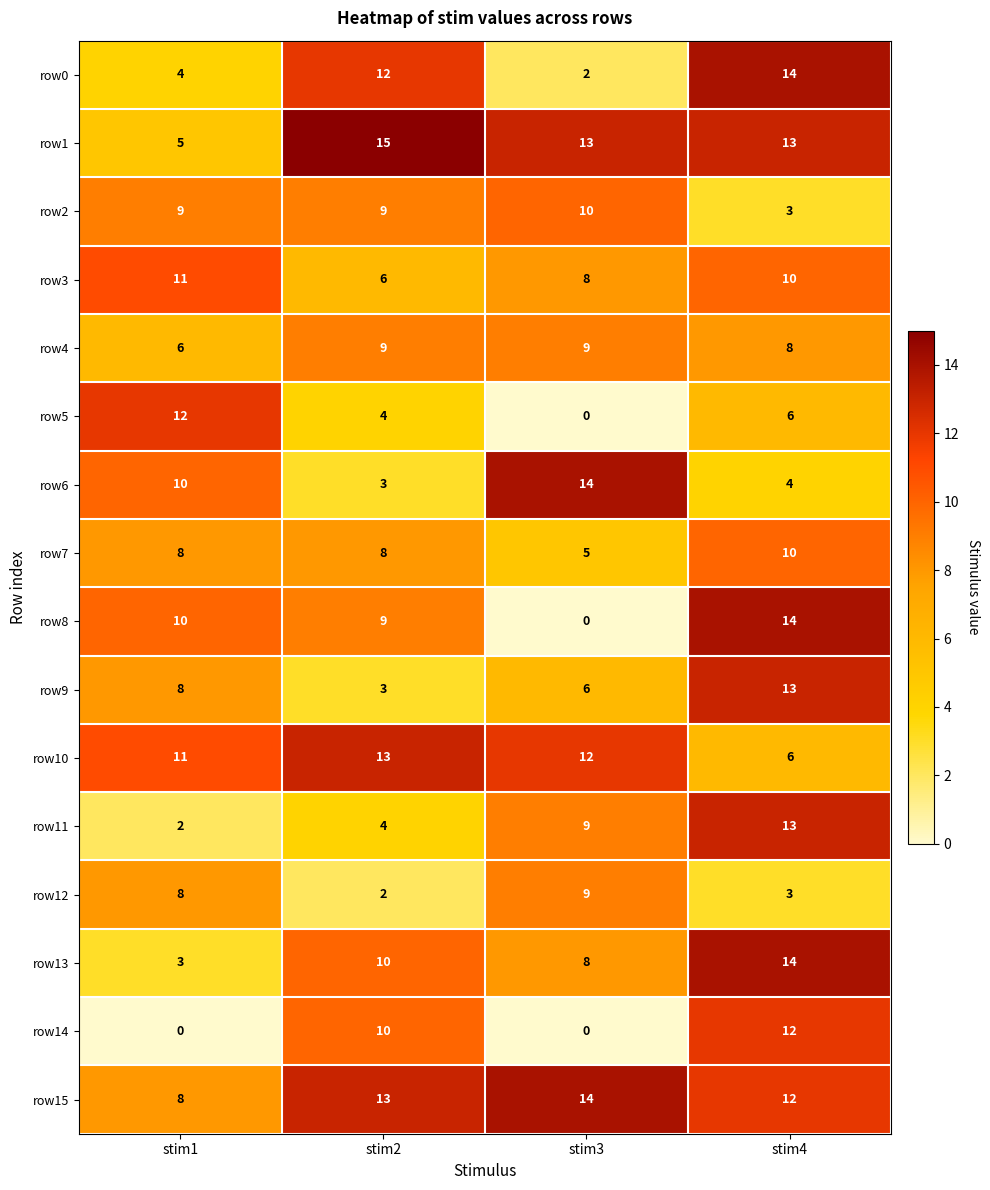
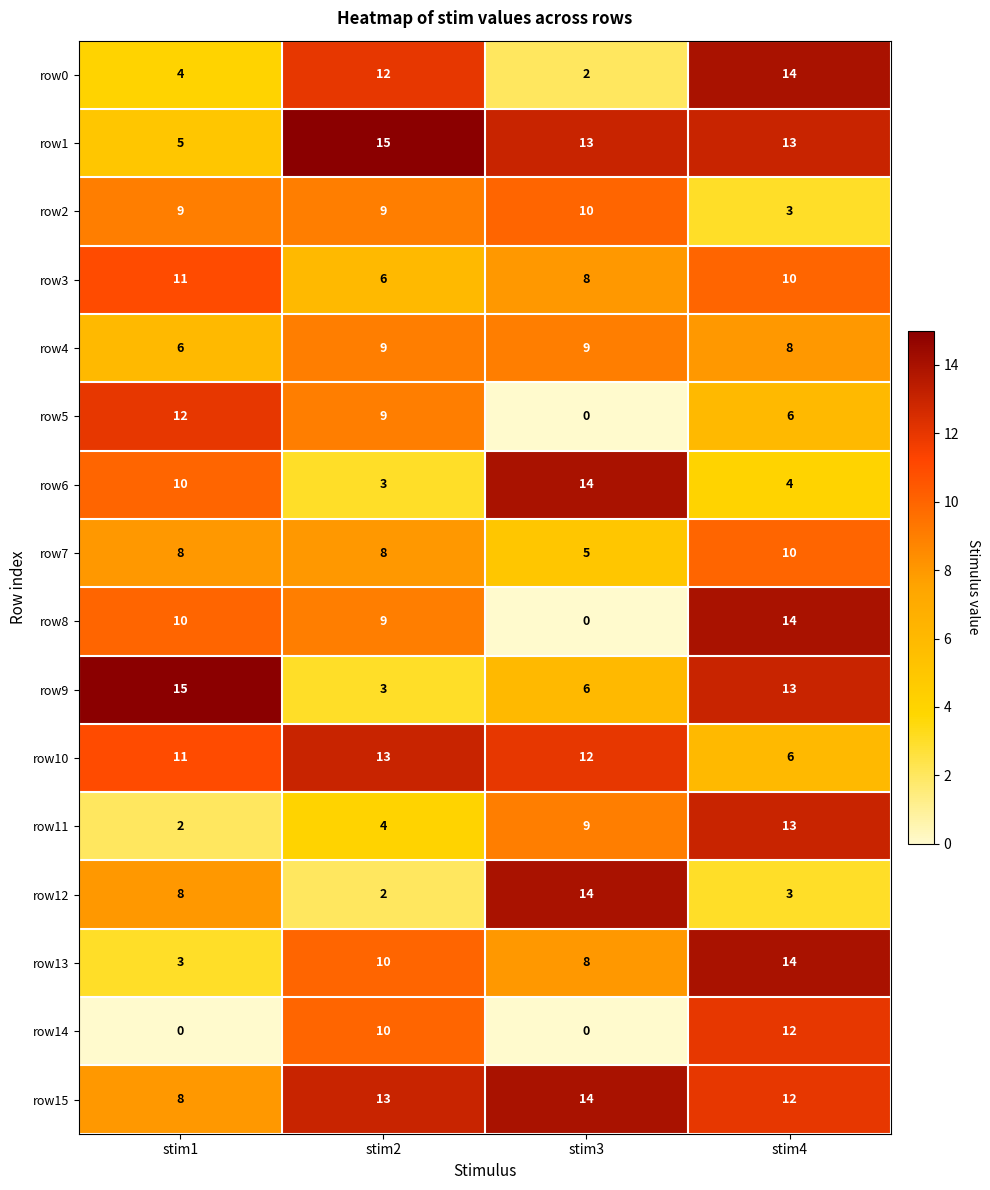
  {
    "row0": {
      "stim1": 4,
      "stim2": 12,
      "stim3": 2,
      "stim4": 14
    },
    "row1": {
      "stim1": 5,
      "stim2": 15,
      "stim3": 13,
      "stim4": 13
    },
    "row2": {
      "stim1": 9,
      "stim2": 9,
      "stim3": 10,
      "stim4": 3
    },
    "row3": {
      "stim1": 11,
      "stim2": 6,
      "stim3": 8,
      "stim4": 10
    },
    "row4": {
      "stim1": 6,
      "stim2": 9,
      "stim3": 9,
      "stim4": 8
    },
    "row5": {
      "stim1": 12,
-     "stim2": 4,
+     "stim2": 9,
      "stim3": 0,
      "stim4": 6
    },
    "row6": {
      "stim1": 10,
      "stim2": 3,
      "stim3": 14,
      "stim4": 4
    },
    "row7": {
      "stim1": 8,
      "stim2": 8,
      "stim3": 5,
      "stim4": 10
    },
    "row8": {
      "stim1": 10,
      "stim2": 9,
      "stim3": 0,
      "stim4": 14
    },
    "row9": {
-     "stim1": 8,
+     "stim1": 15,
      "stim2": 3,
      "stim3": 6,
      "stim4": 13
    },
    "row10": {
      "stim1": 11,
      "stim2": 13,
      "stim3": 12,
      "stim4": 6
    },
    "row11": {
      "stim1": 2,
      "stim2": 4,
      "stim3": 9,
      "stim4": 13
    },
    "row12": {
      "stim1": 8,
      "stim2": 2,
-     "stim3": 9,
+     "stim3": 14,
      "stim4": 3
    },
    "row13": {
      "stim1": 3,
      "stim2": 10,
      "stim3": 8,
      "stim4": 14
    },
    "row14": {
      "stim1": 0,
      "stim2": 10,
      "stim3": 0,
      "stim4": 12
    },
    "row15": {
      "stim1": 8,
      "stim2": 13,
      "stim3": 14,
      "stim4": 12
    }
  }
